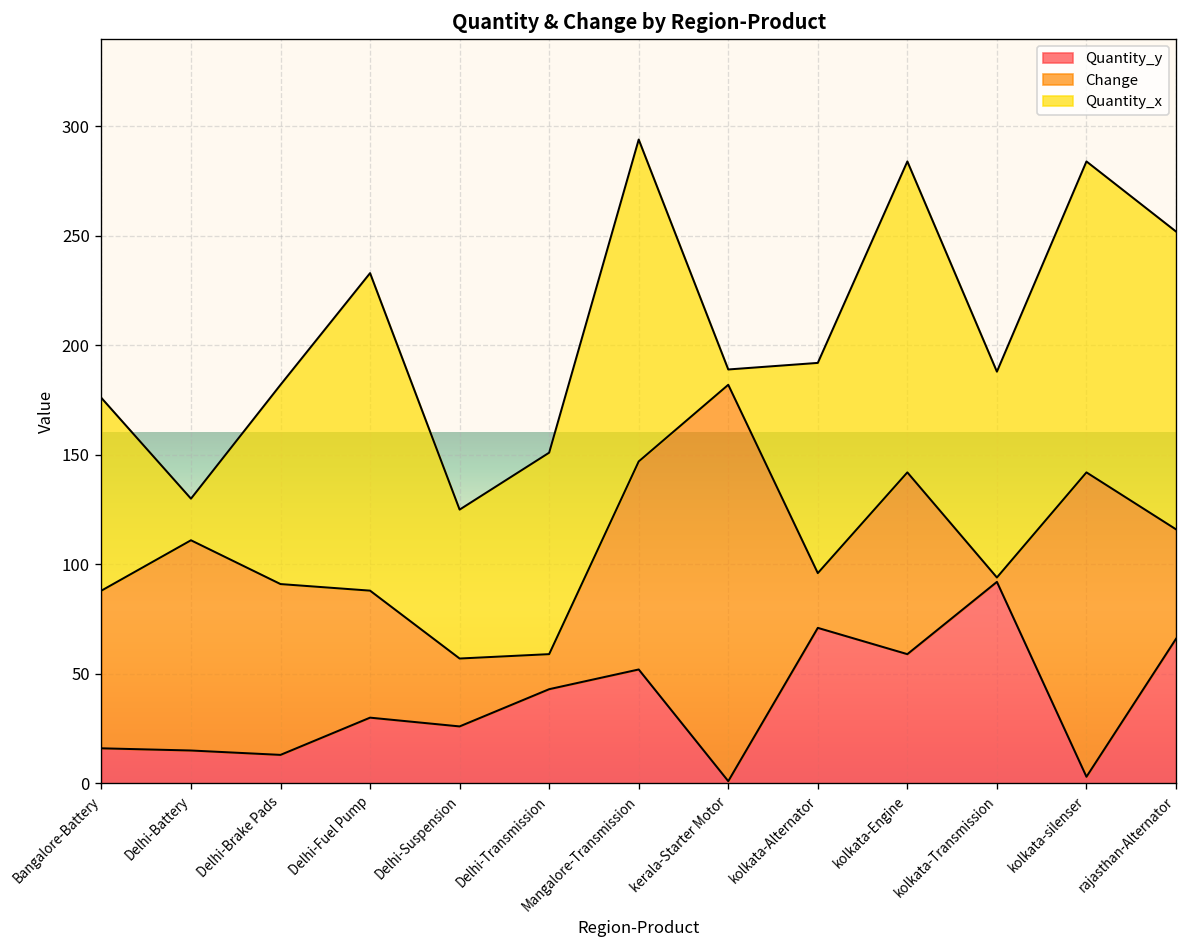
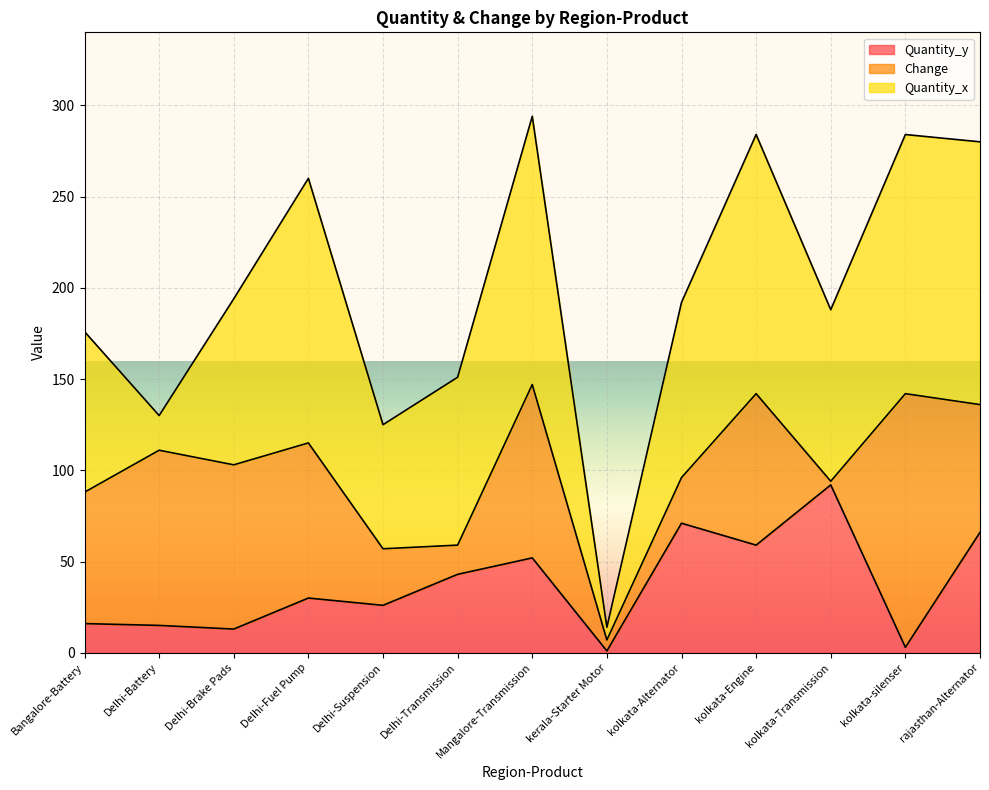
  {
    "Quantity_y": {
      "Bangalore-Battery": 16,
      "Delhi-Battery": 15,
      "Delhi-Brake Pads": 13,
      "Delhi-Fuel Pump": 30,
      "Delhi-Suspension": 26,
      "Delhi-Transmission": 43,
      "Mangalore-Transmission": 52,
      "kerala-Starter Motor": 1,
      "kolkata-Alternator": 71,
      "kolkata-Engine": 59,
      "kolkata-Transmission": 92,
      "kolkata-silenser": 3,
      "rajasthan-Alternator": 66
    },
    "Change": {
      "Bangalore-Battery": 72,
      "Delhi-Battery": 96,
-     "Delhi-Brake Pads": 78,
-     "Delhi-Fuel Pump": 58,
+     "Delhi-Brake Pads": 90,
+     "Delhi-Fuel Pump": 85,
      "Delhi-Suspension": 31,
      "Delhi-Transmission": 16,
      "Mangalore-Transmission": 95,
-     "kerala-Starter Motor": 181,
+     "kerala-Starter Motor": 6,
      "kolkata-Alternator": 25,
      "kolkata-Engine": 83,
      "kolkata-Transmission": 2,
      "kolkata-silenser": 139,
-     "rajasthan-Alternator": 50
+     "rajasthan-Alternator": 70
    },
    "Quantity_x": {
      "Bangalore-Battery": 88,
      "Delhi-Battery": 19,
      "Delhi-Brake Pads": 91,
      "Delhi-Fuel Pump": 145,
      "Delhi-Suspension": 68,
      "Delhi-Transmission": 92,
      "Mangalore-Transmission": 147,
      "kerala-Starter Motor": 7,
      "kolkata-Alternator": 96,
      "kolkata-Engine": 142,
      "kolkata-Transmission": 94,
      "kolkata-silenser": 142,
-     "rajasthan-Alternator": 136
+     "rajasthan-Alternator": 144
    }
  }
